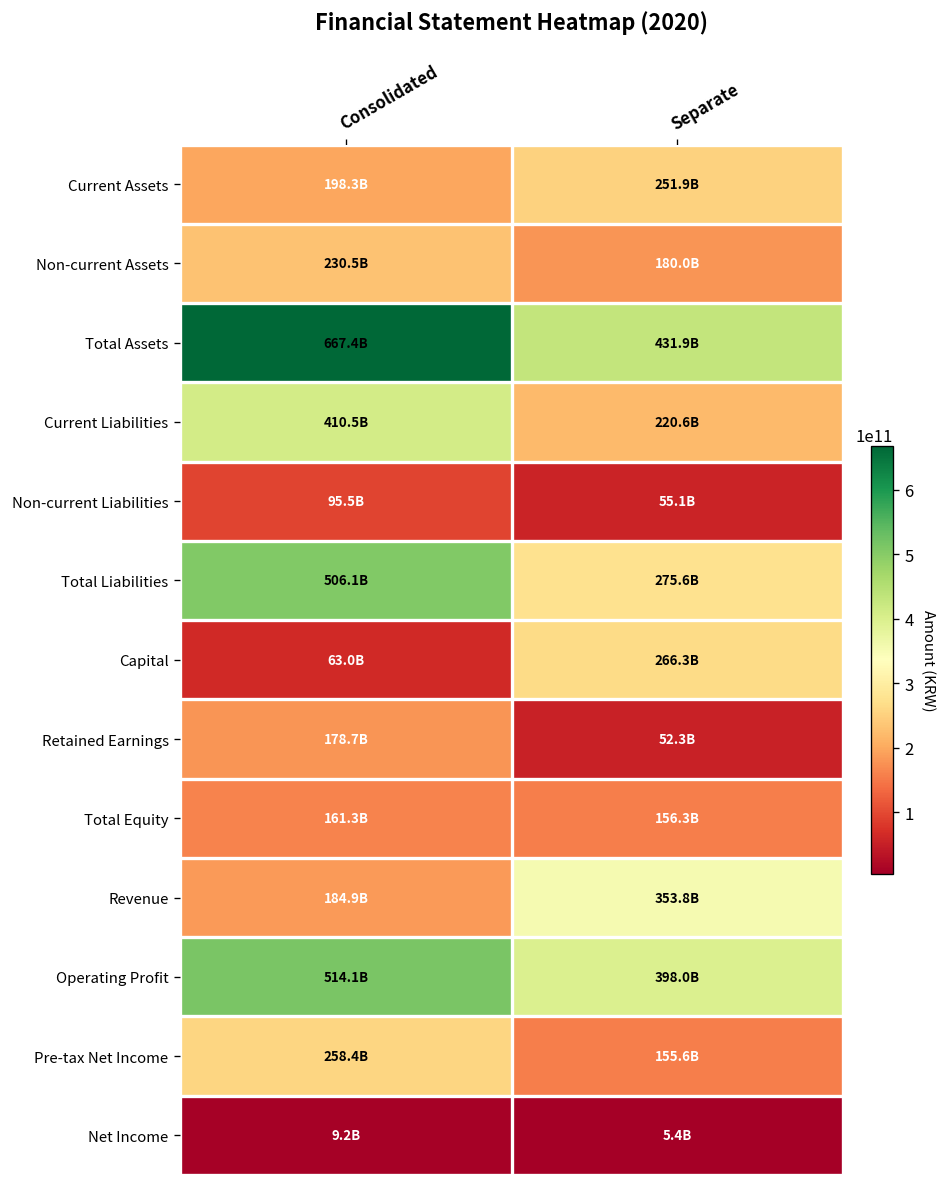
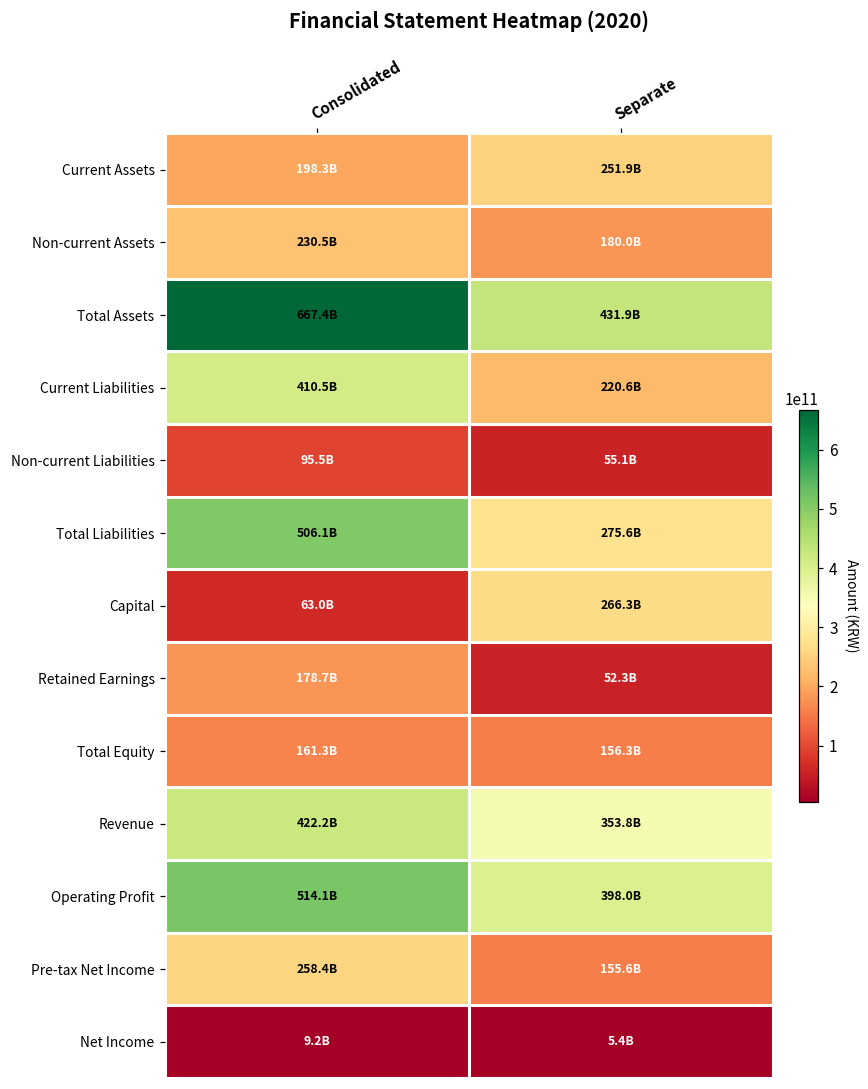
  {
    "Current Assets": {
      "Consolidated": "198.3B",
      "Separate": "251.9B"
    },
    "Non-current Assets": {
      "Consolidated": "230.5B",
      "Separate": "180.0B"
    },
    "Total Assets": {
      "Consolidated": "667.4B",
      "Separate": "431.9B"
    },
    "Current Liabilities": {
      "Consolidated": "410.5B",
      "Separate": "220.6B"
    },
    "Non-current Liabilities": {
      "Consolidated": "95.5B",
      "Separate": "55.1B"
    },
    "Total Liabilities": {
      "Consolidated": "506.1B",
      "Separate": "275.6B"
    },
    "Capital": {
      "Consolidated": "63.0B",
      "Separate": "266.3B"
    },
    "Retained Earnings": {
      "Consolidated": "178.7B",
      "Separate": "52.3B"
    },
    "Total Equity": {
      "Consolidated": "161.3B",
      "Separate": "156.3B"
    },
    "Revenue": {
-     "Consolidated": "184.9B",
+     "Consolidated": "422.2B",
      "Separate": "353.8B"
    },
    "Operating Profit": {
      "Consolidated": "514.1B",
      "Separate": "398.0B"
    },
    "Pre-tax Net Income": {
      "Consolidated": "258.4B",
      "Separate": "155.6B"
    },
    "Net Income": {
      "Consolidated": "9.2B",
      "Separate": "5.4B"
    }
  }
